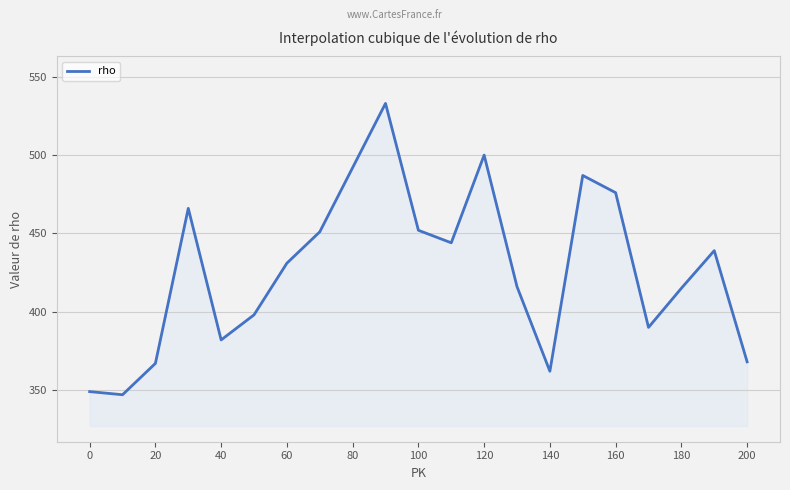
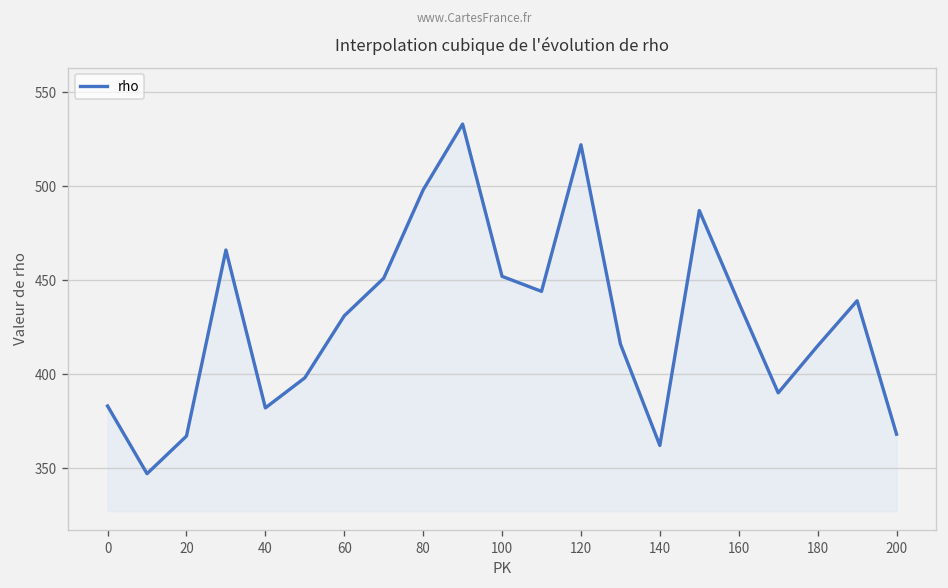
  {
-   "0": 349,
+   "0": 383,
    "20": 367,
    "40": 382,
    "60": 431,
-   "80": 492,
+   "80": 498,
    "100": 452,
-   "120": 500,
+   "120": 522,
    "140": 362,
-   "160": 476,
+   "160": 438,
    "180": 415,
    "200": 368
  }
